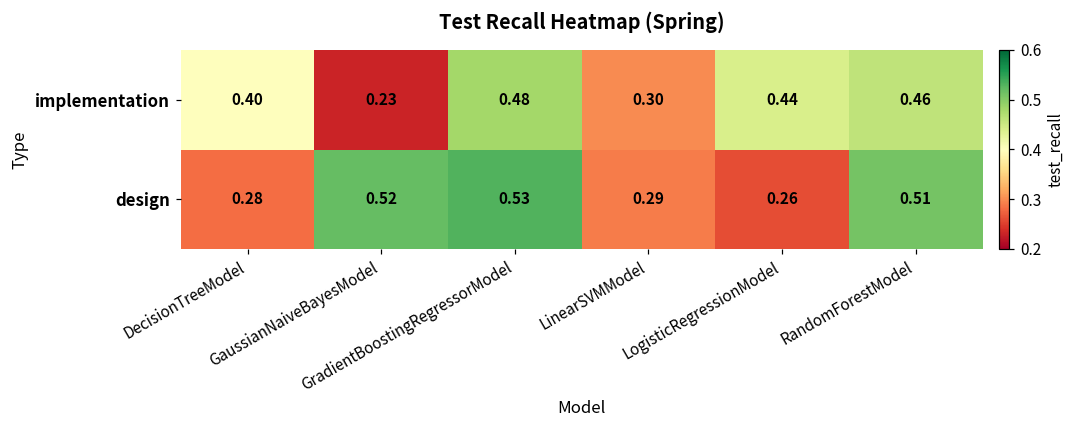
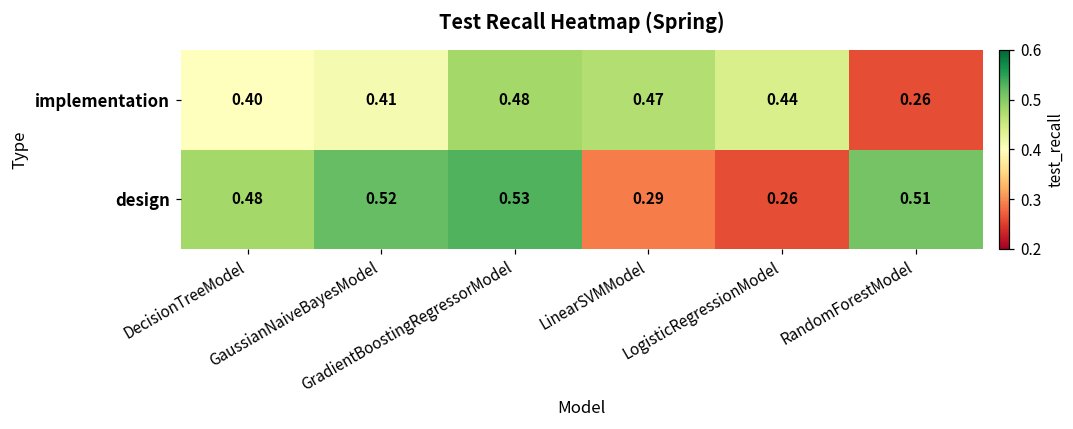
  {
    "implementation": {
      "DecisionTreeModel": 0.40,
-     "GaussianNaiveBayesModel": 0.23,
+     "GaussianNaiveBayesModel": 0.41,
      "GradientBoostingRegressorModel": 0.48,
-     "LinearSVMModel": 0.30,
+     "LinearSVMModel": 0.47,
      "LogisticRegressionModel": 0.44,
-     "RandomForestModel": 0.46
+     "RandomForestModel": 0.26
    },
    "design": {
-     "DecisionTreeModel": 0.28,
+     "DecisionTreeModel": 0.48,
      "GaussianNaiveBayesModel": 0.52,
      "GradientBoostingRegressorModel": 0.53,
      "LinearSVMModel": 0.29,
      "LogisticRegressionModel": 0.26,
      "RandomForestModel": 0.51
    }
  }
